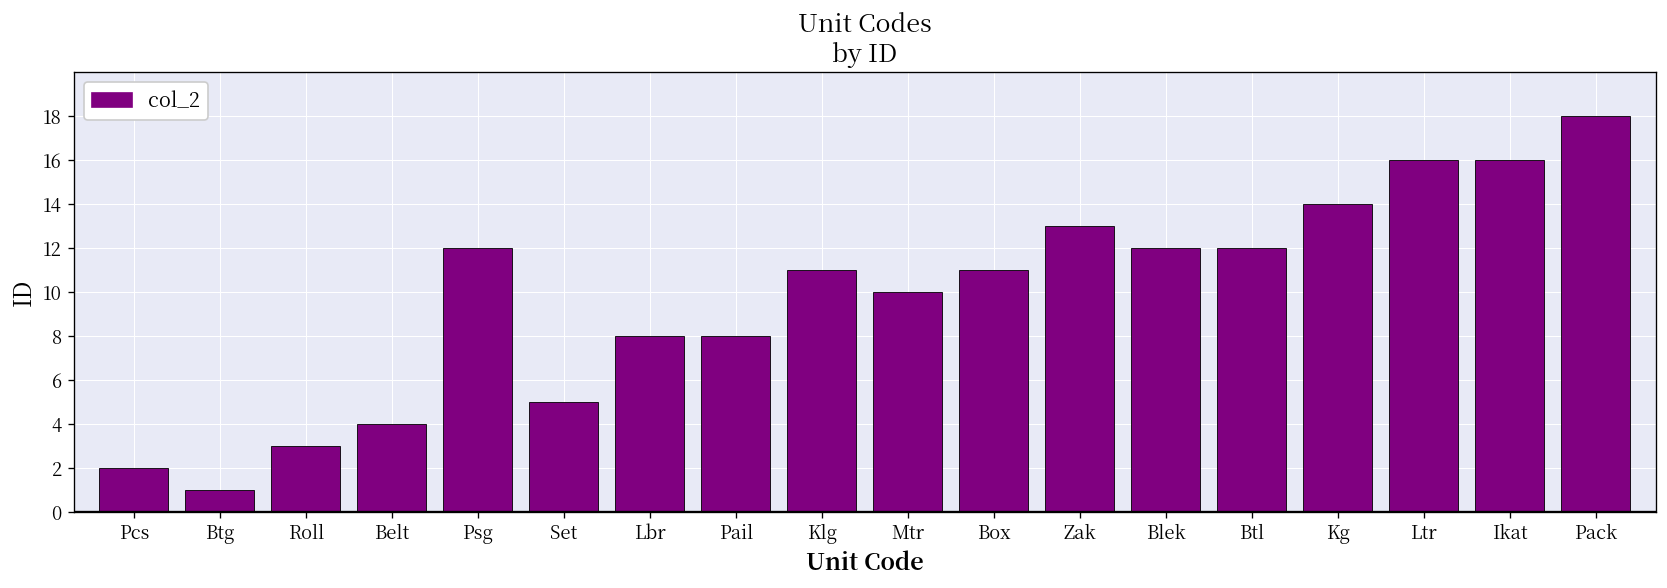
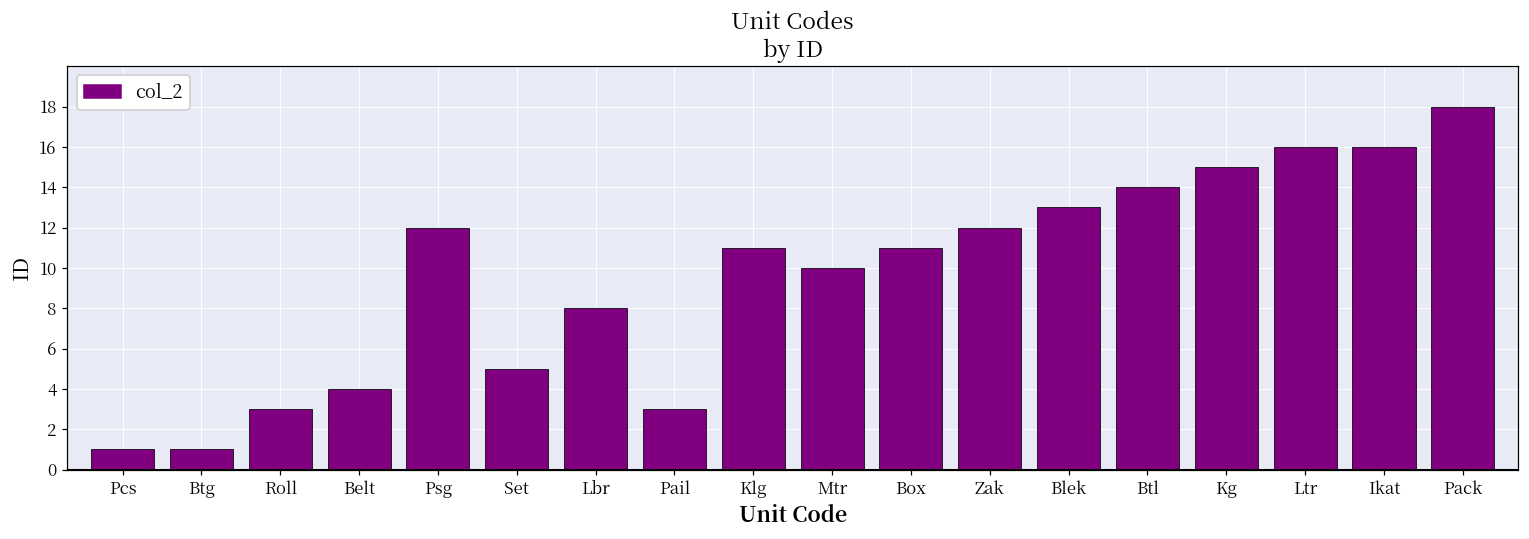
  {
-   "Pcs": 2,
+   "Pcs": 1,
    "Btg": 1,
    "Roll": 3,
    "Belt": 4,
    "Psg": 12,
    "Set": 5,
    "Lbr": 8,
-   "Pail": 8,
+   "Pail": 3,
    "Klg": 11,
    "Mtr": 10,
    "Box": 11,
-   "Zak": 13,
-   "Blek": 12,
-   "Btl": 12,
-   "Kg": 14,
+   "Zak": 12,
+   "Blek": 13,
+   "Btl": 14,
+   "Kg": 15,
    "Ltr": 16,
    "Ikat": 16,
    "Pack": 18
  }
